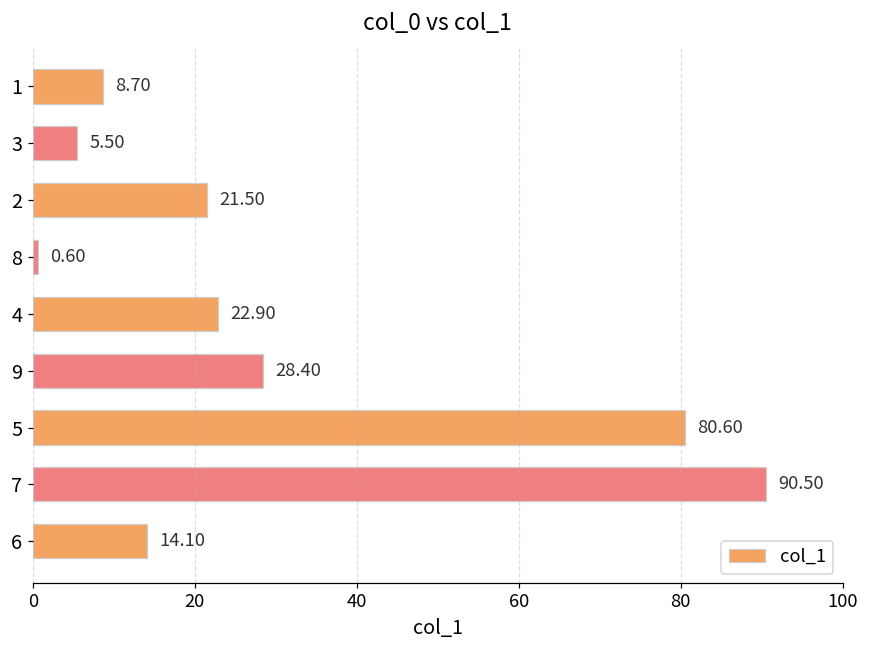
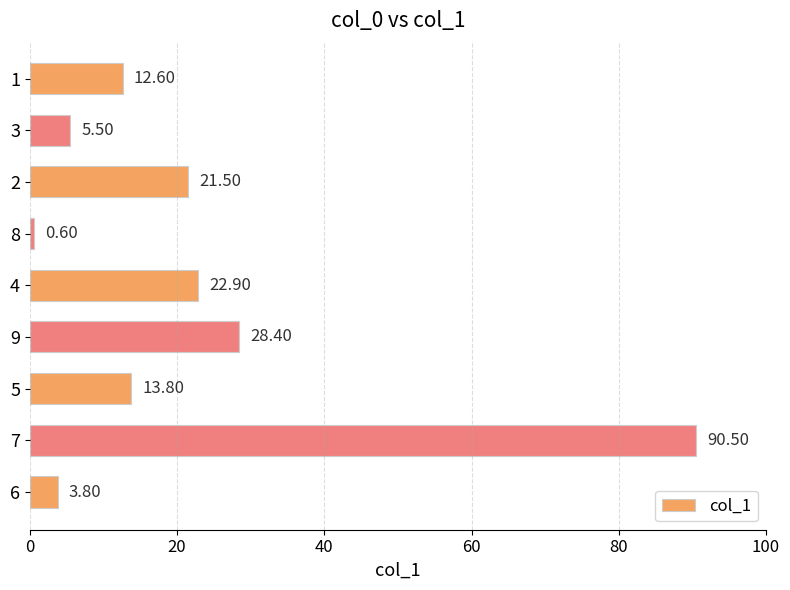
  {
-   "1": 8.70,
+   "1": 12.60,
    "3": 5.50,
    "2": 21.50,
    "8": 0.60,
    "4": 22.90,
    "9": 28.40,
-   "5": 80.60,
+   "5": 13.80,
    "7": 90.50,
-   "6": 14.10
+   "6": 3.80
  }
